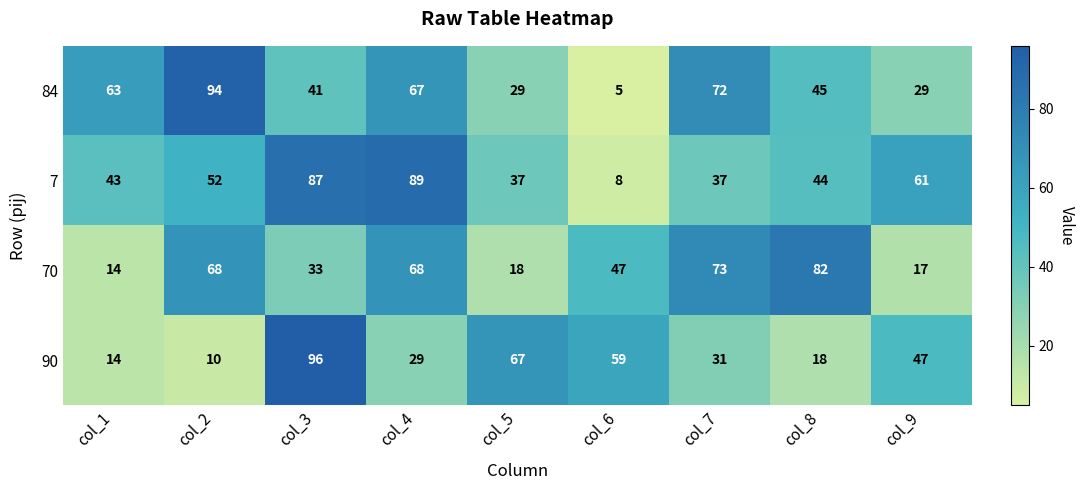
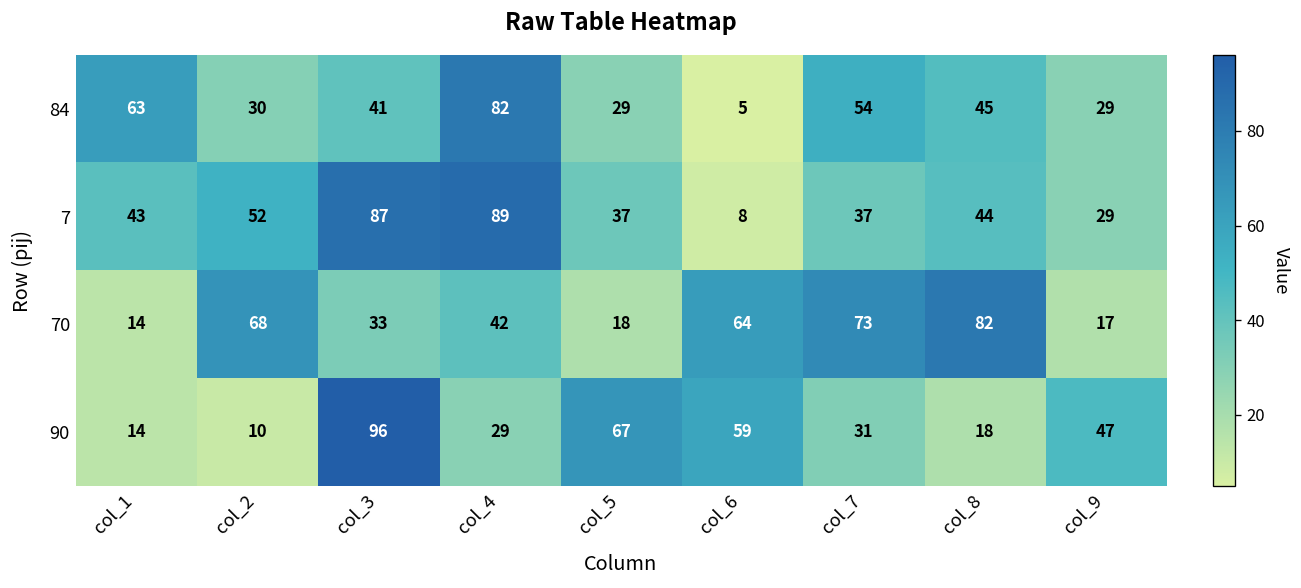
  {
    "84": {
      "col_1": 63,
-     "col_2": 94,
+     "col_2": 30,
      "col_3": 41,
-     "col_4": 67,
+     "col_4": 82,
      "col_5": 29,
      "col_6": 5,
-     "col_7": 72,
+     "col_7": 54,
      "col_8": 45,
      "col_9": 29
    },
    "7": {
      "col_1": 43,
      "col_2": 52,
      "col_3": 87,
      "col_4": 89,
      "col_5": 37,
      "col_6": 8,
      "col_7": 37,
      "col_8": 44,
-     "col_9": 61
+     "col_9": 29
    },
    "70": {
      "col_1": 14,
      "col_2": 68,
      "col_3": 33,
-     "col_4": 68,
+     "col_4": 42,
      "col_5": 18,
-     "col_6": 47,
+     "col_6": 64,
      "col_7": 73,
      "col_8": 82,
      "col_9": 17
    },
    "90": {
      "col_1": 14,
      "col_2": 10,
      "col_3": 96,
      "col_4": 29,
      "col_5": 67,
      "col_6": 59,
      "col_7": 31,
      "col_8": 18,
      "col_9": 47
    }
  }
